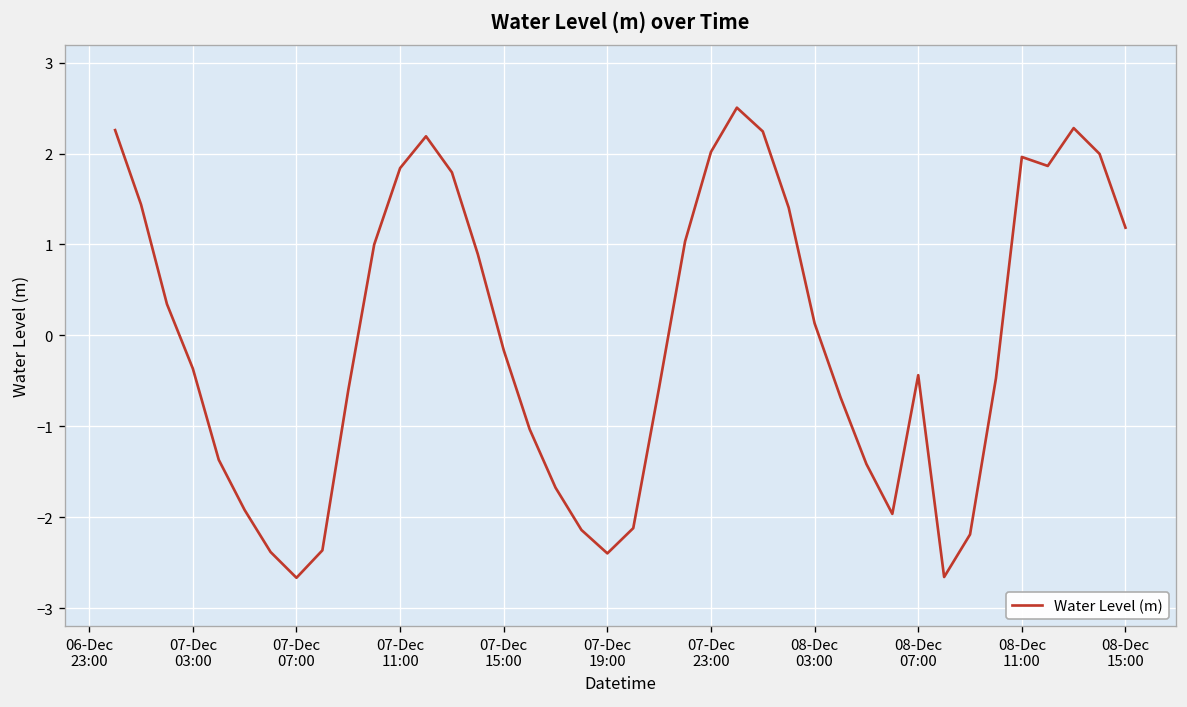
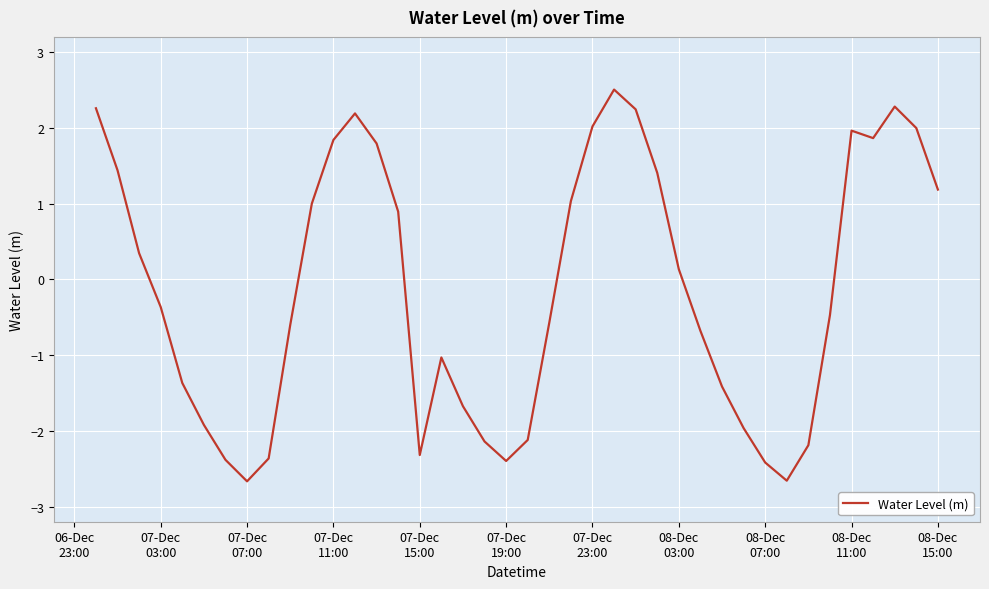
  {
    "07-Dec 03:00": -0.4,
    "07-Dec 07:00": -2.7,
    "07-Dec 11:00": 1.8,
-   "07-Dec 15:00": -0.2,
+   "07-Dec 15:00": -2.3,
    "07-Dec 19:00": -2.4,
    "07-Dec 23:00": 2.0,
    "08-Dec 03:00": 0.1,
-   "08-Dec 07:00": -0.4,
+   "08-Dec 07:00": -2.4,
    "08-Dec 11:00": 2.0,
    "08-Dec 15:00": 1.2
  }
